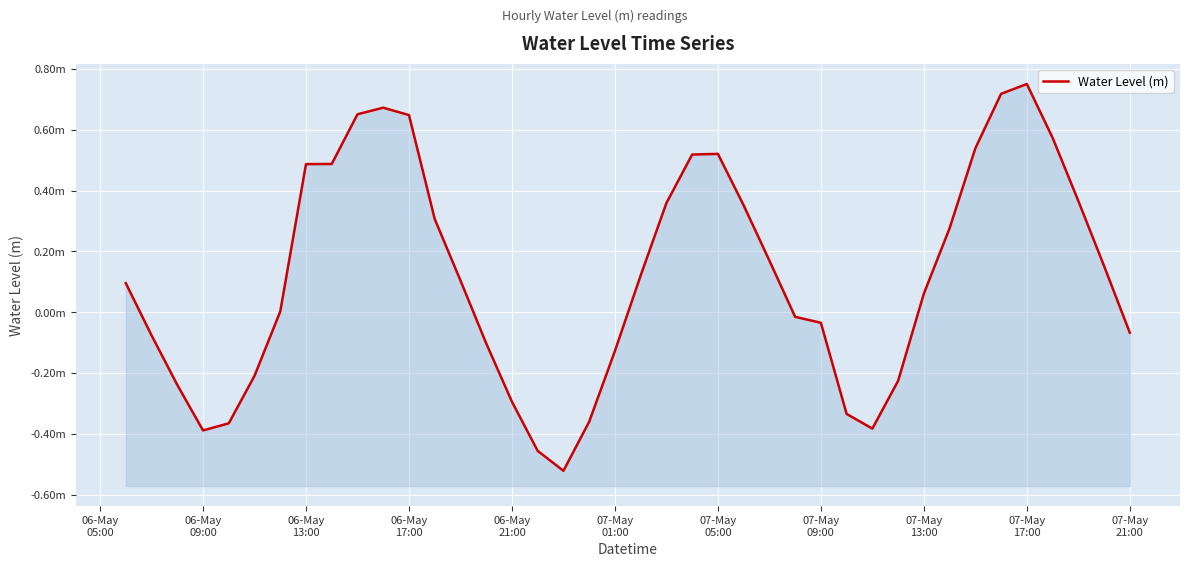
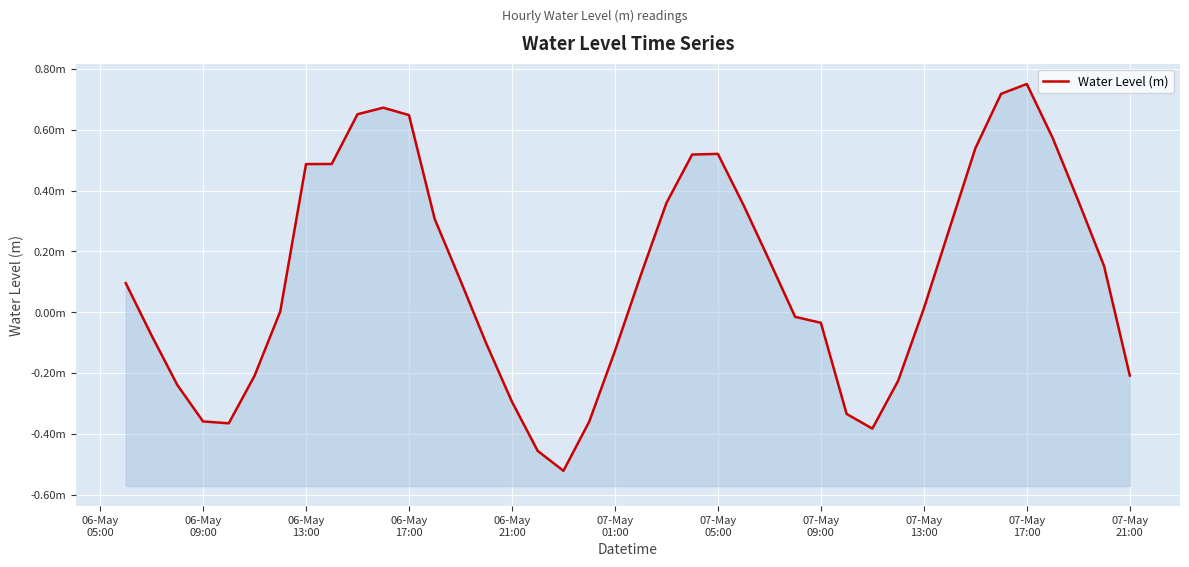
  {
-   "06-May 09:00": "-0.39m",
+   "06-May 09:00": "-0.36m",
    "06-May 13:00": "0.49m",
    "06-May 17:00": "0.65m",
    "06-May 21:00": "-0.29m",
    "07-May 01:00": "-0.13m",
    "07-May 05:00": "0.52m",
    "07-May 09:00": "-0.03m",
-   "07-May 13:00": "0.06m",
+   "07-May 13:00": "0.01m",
    "07-May 17:00": "0.75m",
-   "07-May 21:00": "-0.07m"
+   "07-May 21:00": "-0.21m"
  }
